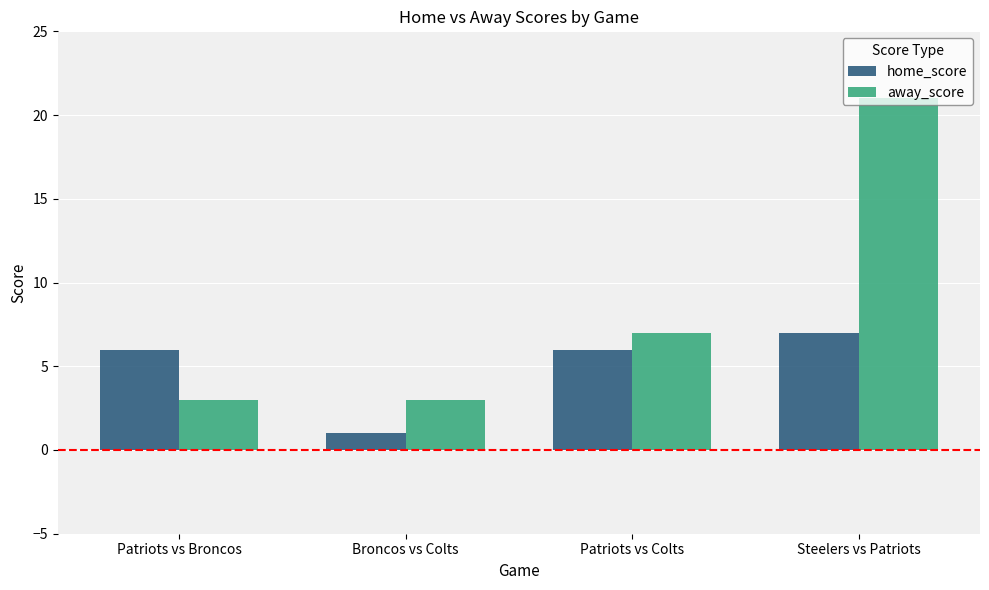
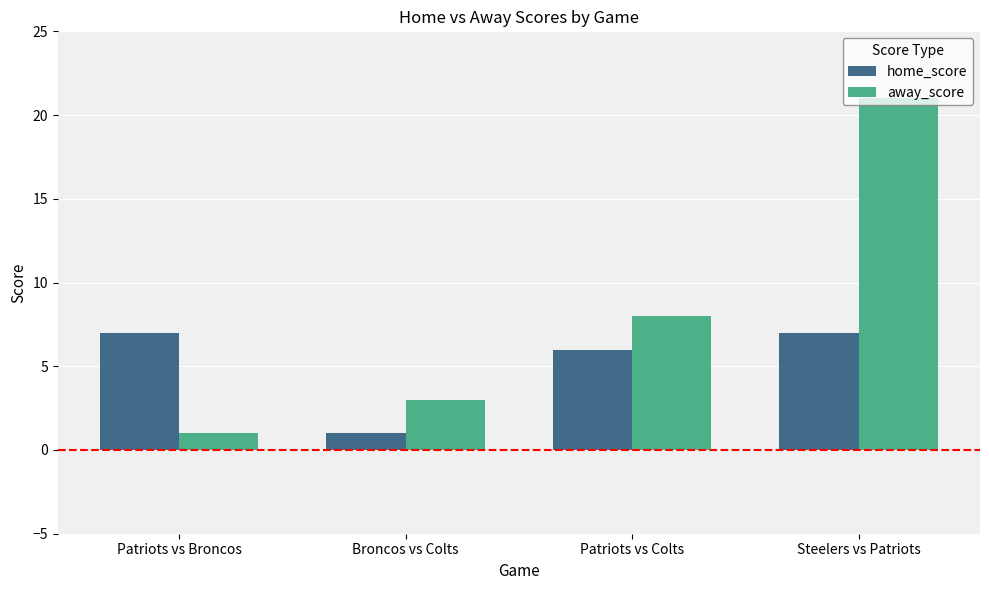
  {
    "home_score": {
-     "Patriots vs Broncos": 6,
+     "Patriots vs Broncos": 7,
      "Broncos vs Colts": 1,
      "Patriots vs Colts": 6,
      "Steelers vs Patriots": 7
    },
    "away_score": {
-     "Patriots vs Broncos": 3,
+     "Patriots vs Broncos": 1,
      "Broncos vs Colts": 3,
-     "Patriots vs Colts": 7
+     "Patriots vs Colts": 8
    }
  }
